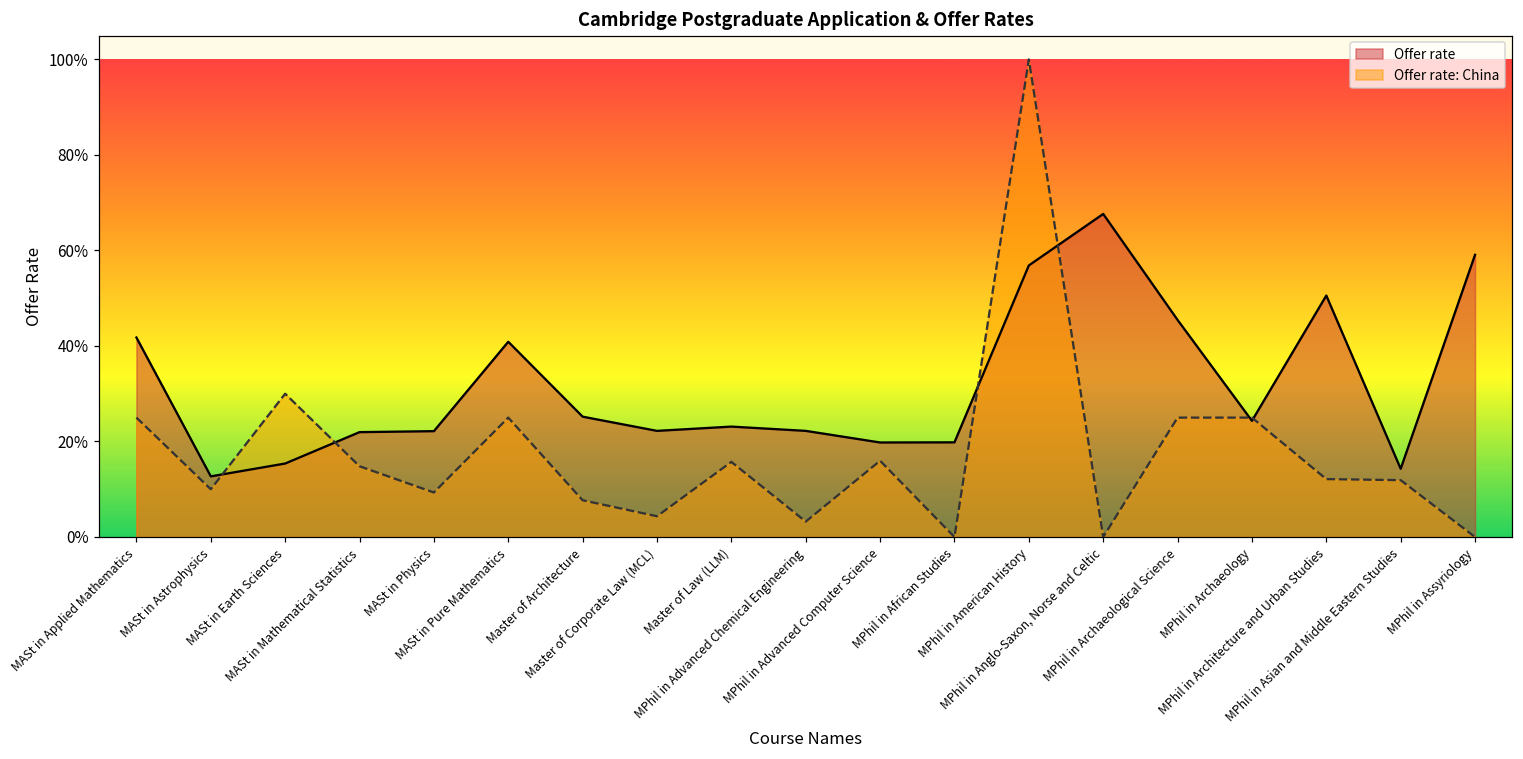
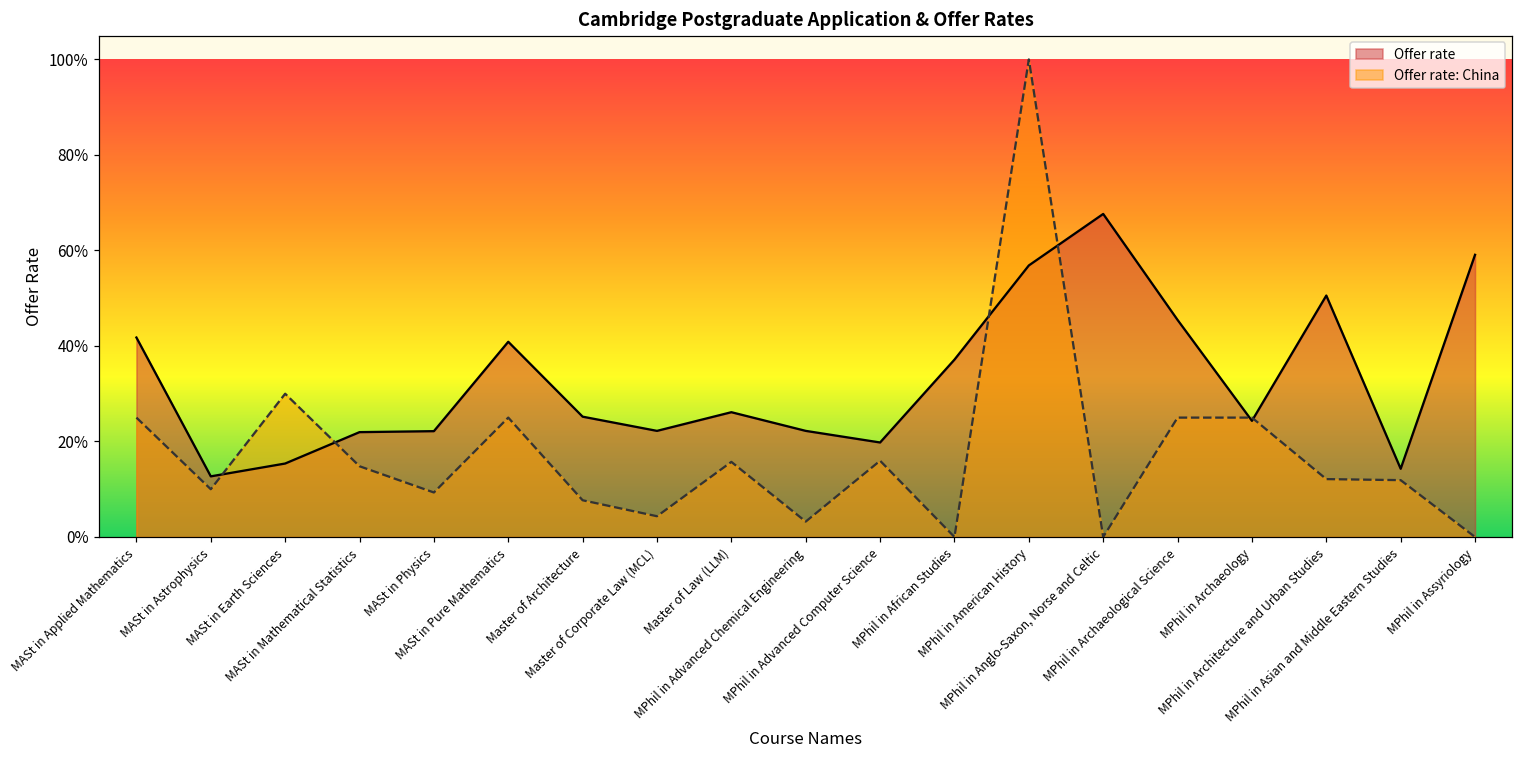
  {
    "Offer rate": {
      "MASt in Applied Mathematics": "42%",
      "MASt in Astrophysics": "13%",
      "MASt in Earth Sciences": "15%",
      "MASt in Mathematical Statistics": "22%",
      "MASt in Physics": "22%",
      "MASt in Pure Mathematics": "41%",
      "Master of Architecture": "25%",
      "Master of Corporate Law (MCL)": "22%",
-     "Master of Law (LLM)": "23%",
+     "Master of Law (LLM)": "26%",
      "MPhil in Advanced Chemical Engineering": "22%",
      "MPhil in Advanced Computer Science": "20%",
-     "MPhil in African Studies": "20%",
+     "MPhil in African Studies": "37%",
      "MPhil in American History": "57%",
      "MPhil in Anglo-Saxon, Norse and Celtic": "68%",
      "MPhil in Archaeological Science": "45%",
      "MPhil in Archaeology": "24%",
      "MPhil in Architecture and Urban Studies": "51%",
      "MPhil in Asian and Middle Eastern Studies": "14%",
      "MPhil in Assyriology": "59%"
    },
    "Offer rate: China": {
      "MASt in Applied Mathematics": "25%",
      "MASt in Astrophysics": "10%",
      "MASt in Earth Sciences": "30%",
      "MASt in Mathematical Statistics": "15%",
      "MASt in Physics": "9%",
      "MASt in Pure Mathematics": "25%",
      "Master of Architecture": "8%",
      "Master of Corporate Law (MCL)": "4%",
      "Master of Law (LLM)": "16%",
      "MPhil in Advanced Chemical Engineering": "3%",
      "MPhil in Advanced Computer Science": "16%",
      "MPhil in African Studies": "0%",
      "MPhil in American History": "100%",
      "MPhil in Anglo-Saxon, Norse and Celtic": "0%",
      "MPhil in Archaeological Science": "25%",
      "MPhil in Archaeology": "25%",
      "MPhil in Architecture and Urban Studies": "12%",
      "MPhil in Asian and Middle Eastern Studies": "12%",
      "MPhil in Assyriology": "0%"
    }
  }
